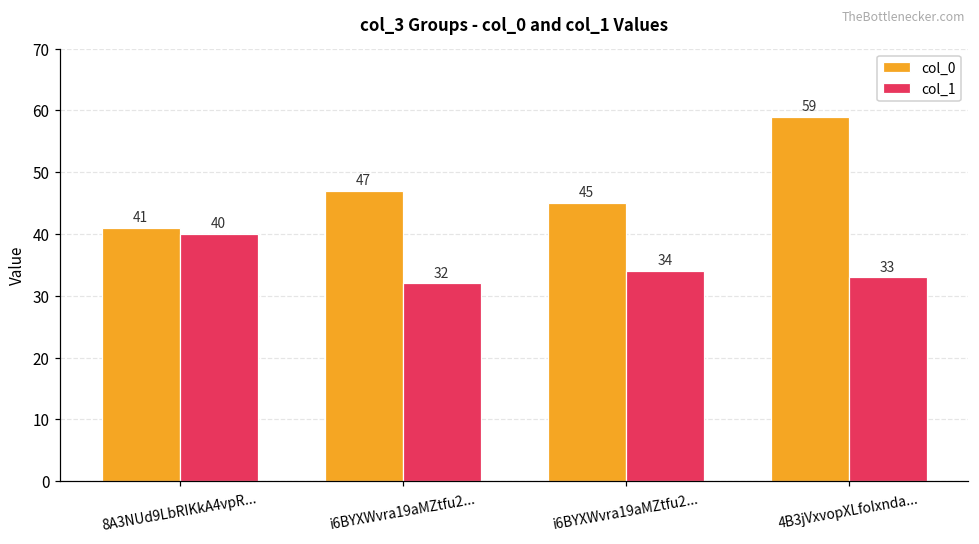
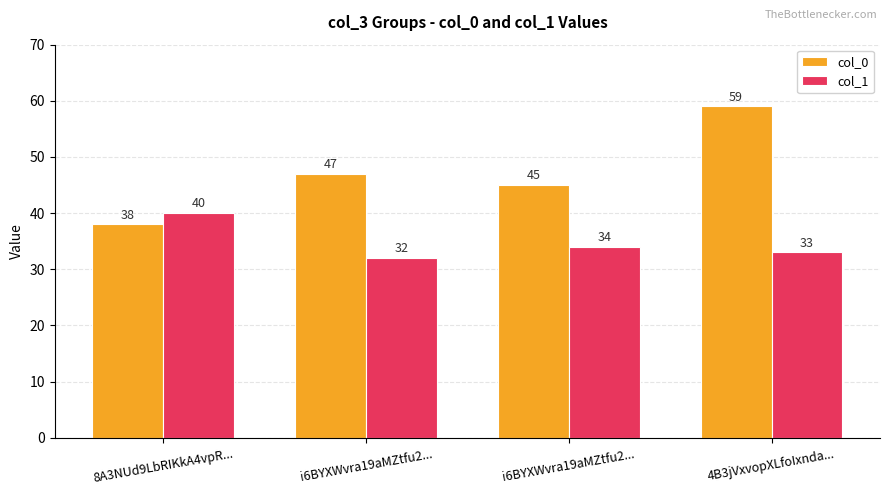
  {
    "col_0": {
-     "8A3NUd9LbRIKkA4vpR...": 41,
+     "8A3NUd9LbRIKkA4vpR...": 38,
      "4B3jVxvopXLfoIxnda...": 59
    },
    "col_1": {
      "8A3NUd9LbRIKkA4vpR...": 40,
      "4B3jVxvopXLfoIxnda...": 33
    }
  }
